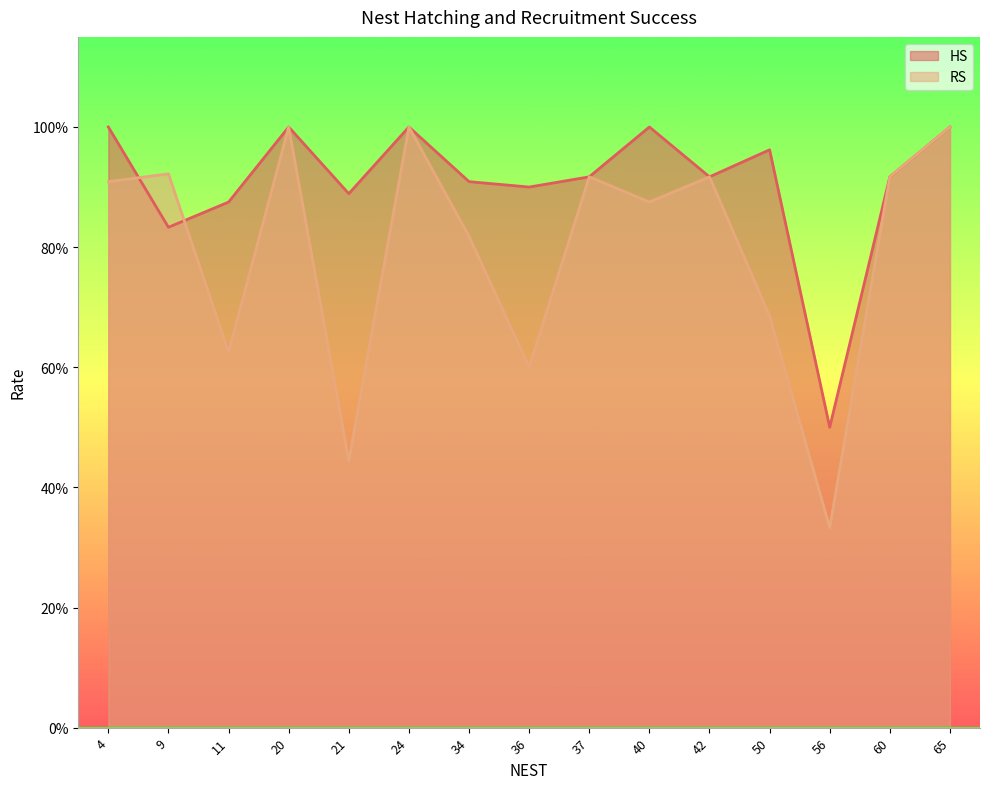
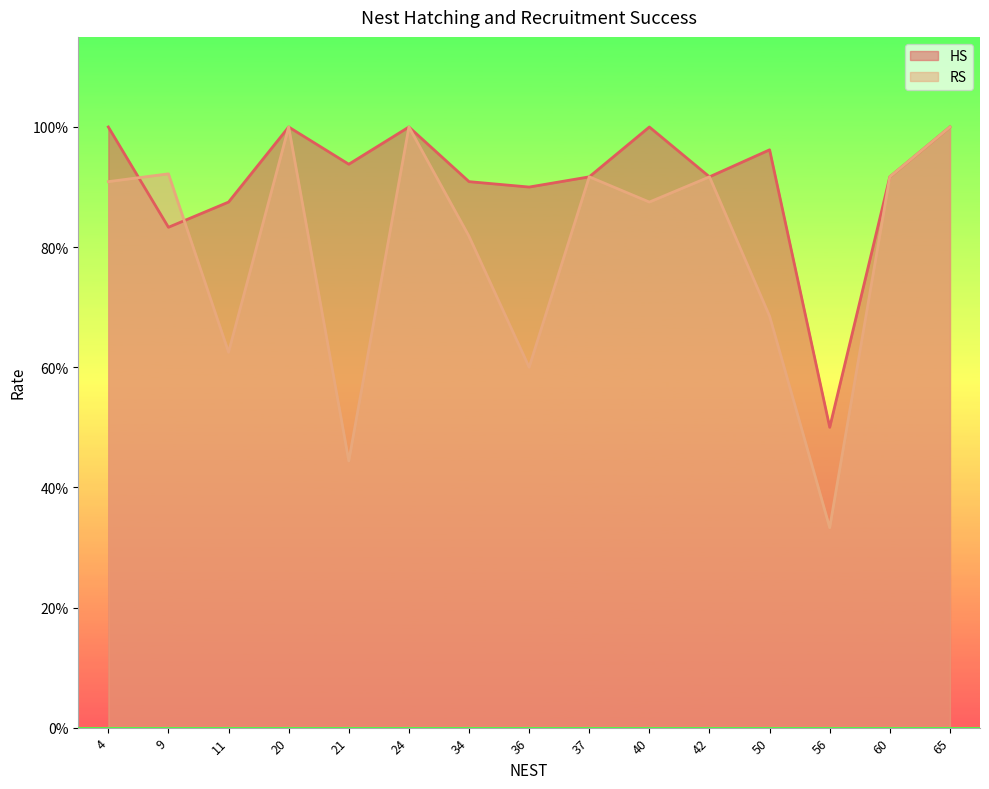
  {
    "HS": {
      "4": "100%",
      "9": "83%",
      "11": "88%",
-     "21": "89%",
+     "21": "94%",
      "34": "91%",
      "36": "90%",
      "40": "100%",
      "50": "96%",
      "56": "50%"
    },
    "RS": {
      "4": "91%",
      "9": "92%",
      "11": "63%",
      "21": "44%",
      "34": "82%",
      "36": "60%",
      "40": "88%",
      "50": "69%",
      "56": "33%"
    }
  }
